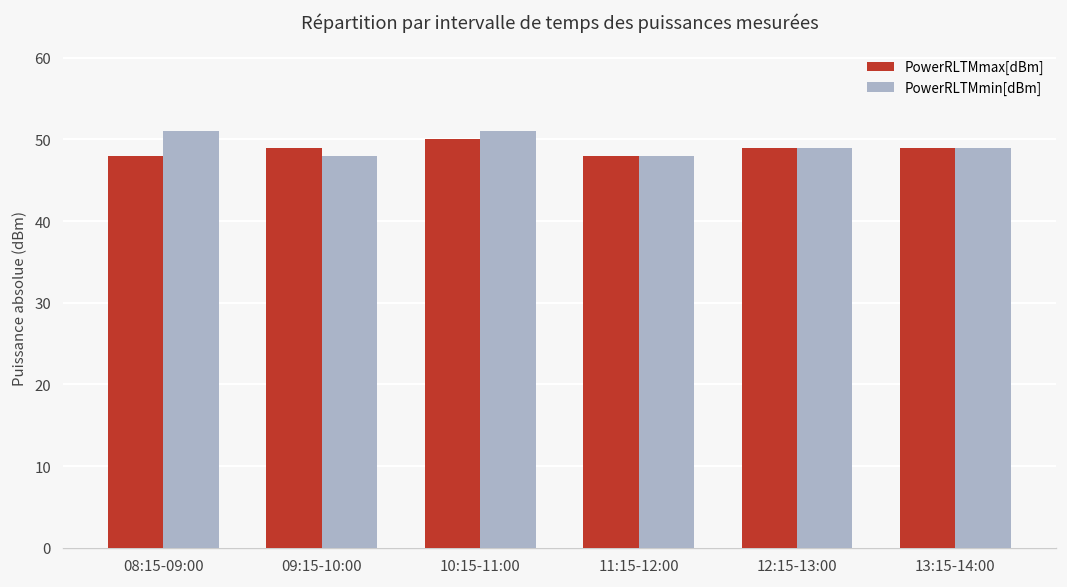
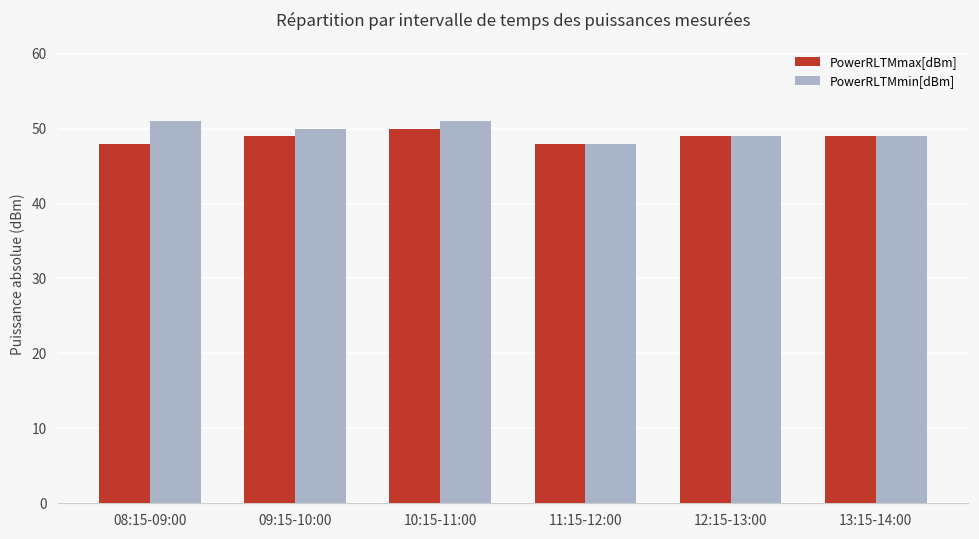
  {
    "PowerRLTMmax[dBm]": {
      "08:15-09:00": 48,
      "09:15-10:00": 49,
      "10:15-11:00": 50,
      "11:15-12:00": 48,
      "12:15-13:00": 49,
      "13:15-14:00": 49
    },
    "PowerRLTMmin[dBm]": {
      "08:15-09:00": 51,
-     "09:15-10:00": 48,
+     "09:15-10:00": 50,
      "10:15-11:00": 51,
      "11:15-12:00": 48,
      "12:15-13:00": 49,
      "13:15-14:00": 49
    }
  }
